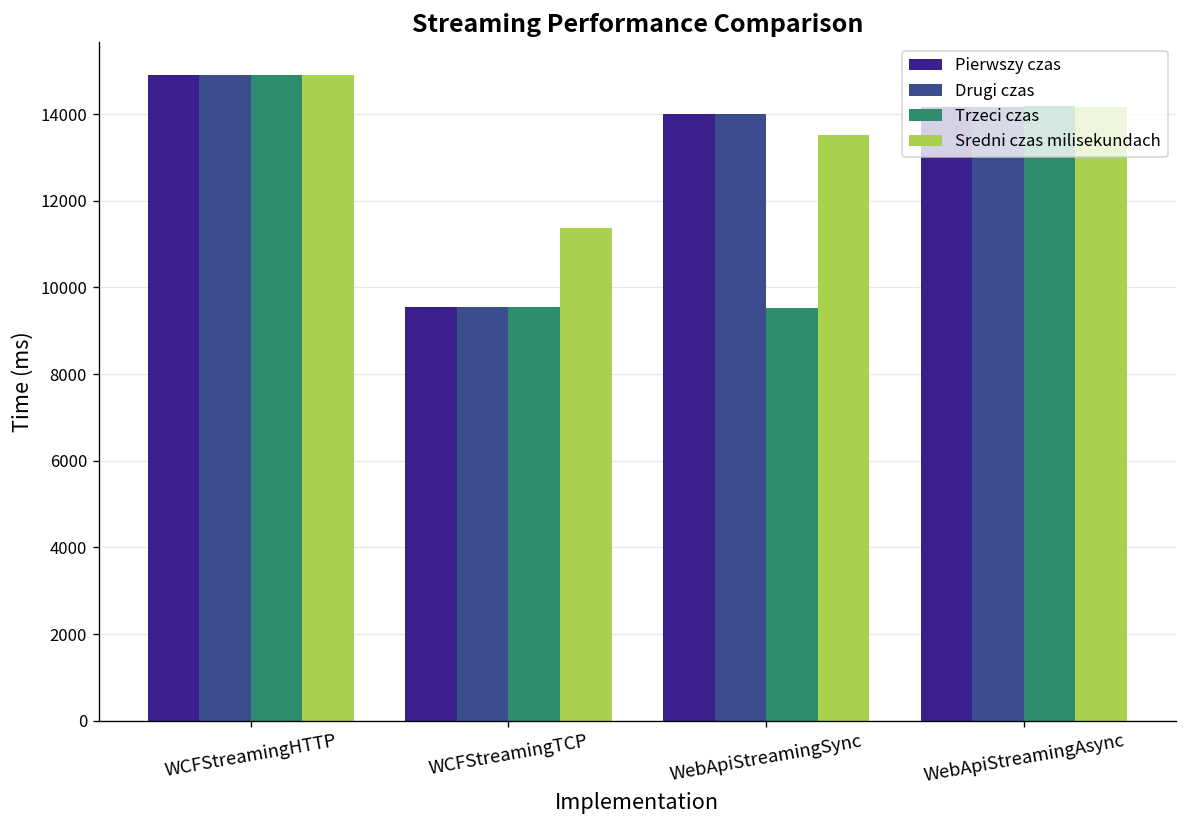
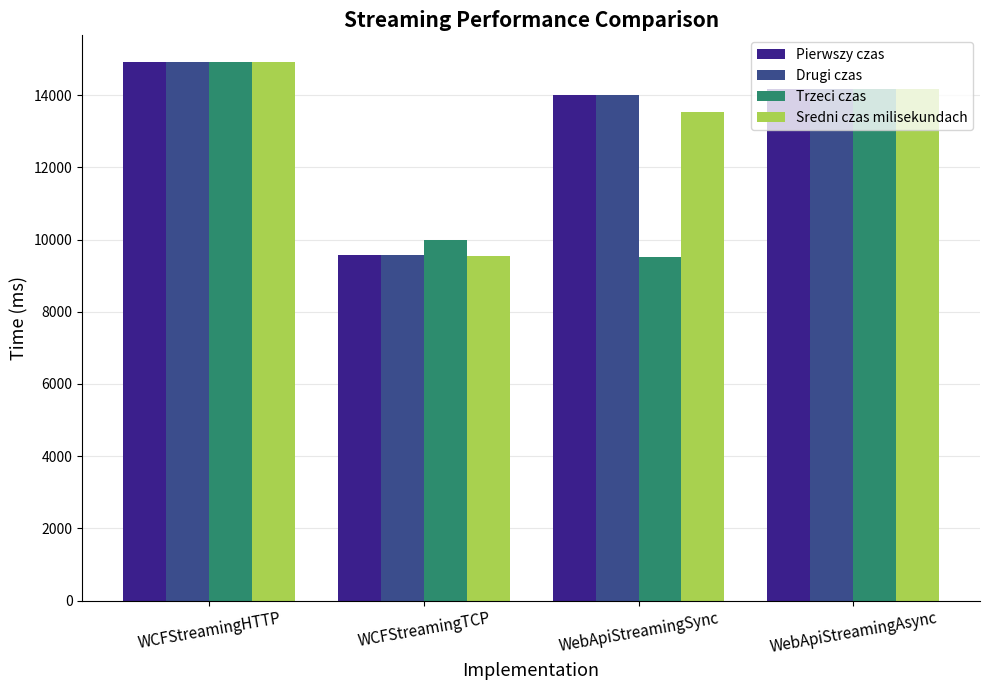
  {
    "Trzeci czas": {
      "WCFStreamingHTTP": 14900,
-     "WCFStreamingTCP": 9500,
+     "WCFStreamingTCP": 10000,
      "WebApiStreamingSync": 9500
    },
    "Sredni czas milisekundach": {
      "WCFStreamingHTTP": 14900,
-     "WCFStreamingTCP": 11400,
+     "WCFStreamingTCP": 9600,
      "WebApiStreamingSync": 13500
    }
  }
